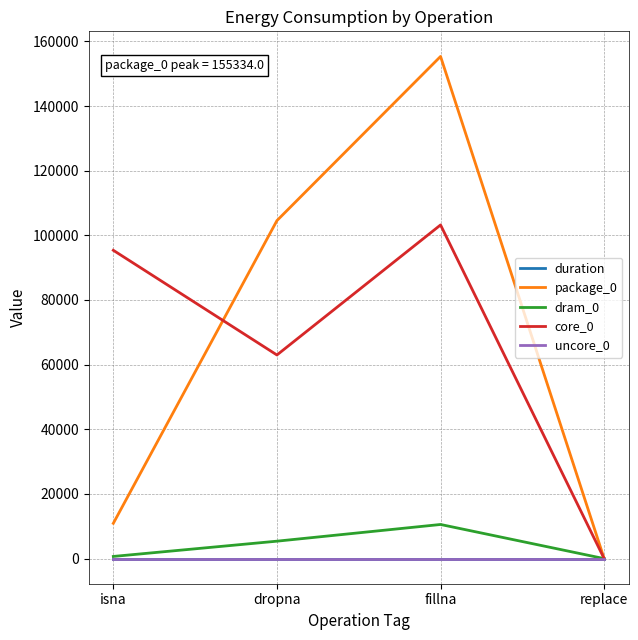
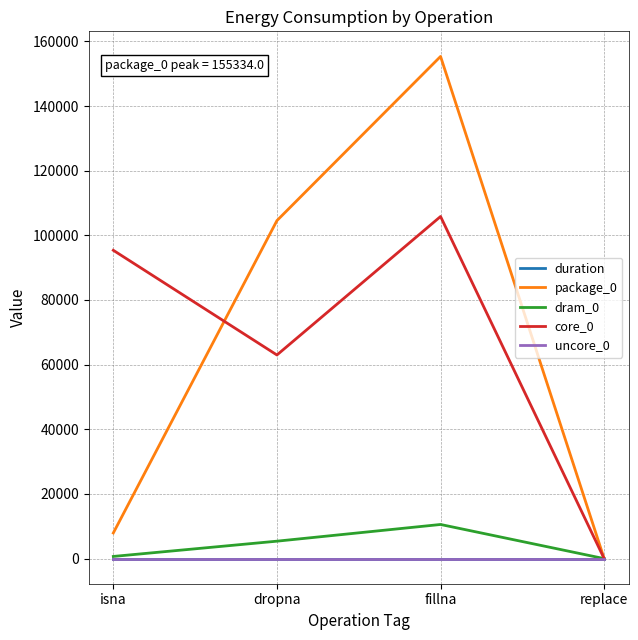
  {
    "uncore_0": {
      "dropna": 0,
      "fillna": 0
    },
    "package_0": {
-     "isna": 11000,
+     "isna": 8000,
      "dropna": 105000,
      "fillna": 155000
    },
    "dram_0": {
      "dropna": 5000,
      "fillna": 11000
    },
    "core_0": {
      "isna": 95000,
      "dropna": 63000,
-     "fillna": 103000
+     "fillna": 106000
    }
  }
